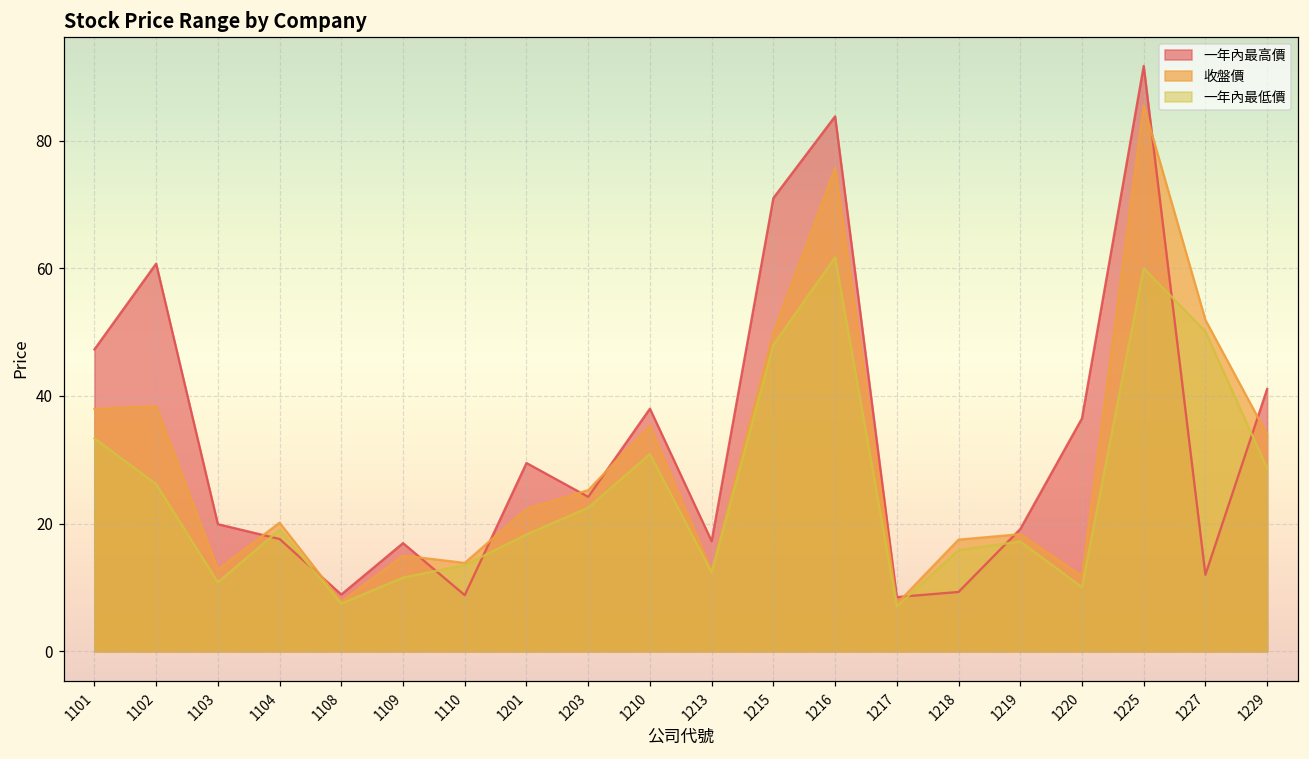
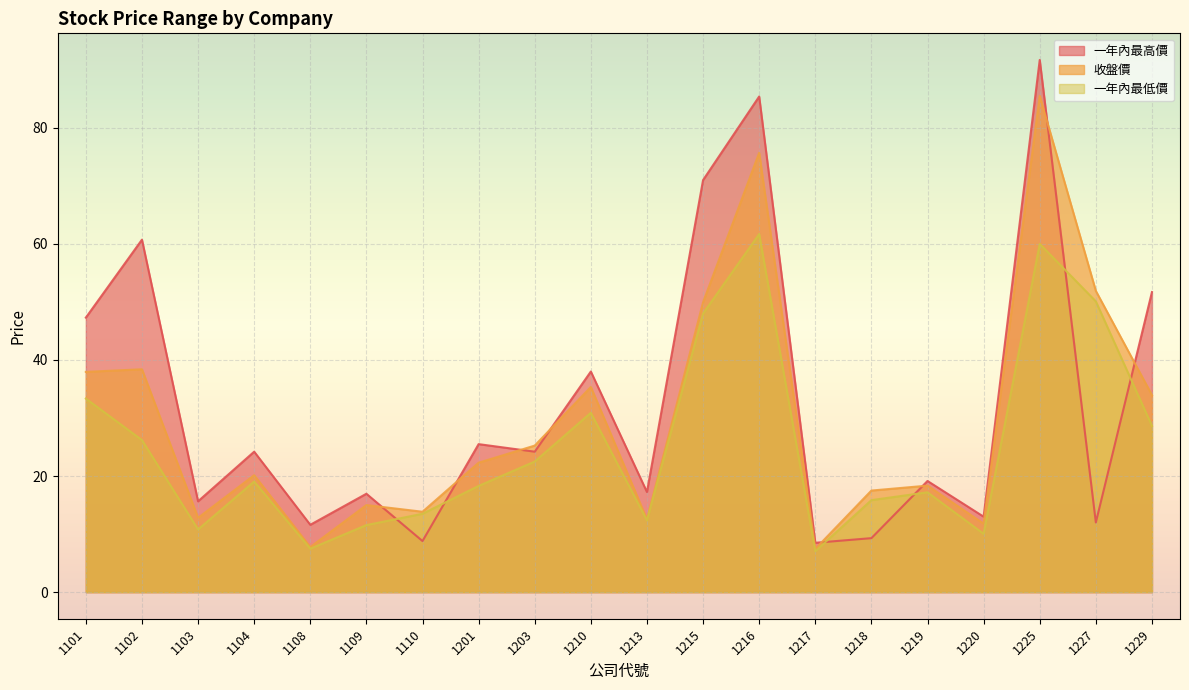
  {
    "一年內最高價": {
      "1101": 47,
      "1102": 61,
-     "1103": 20,
-     "1104": 18,
-     "1108": 9,
+     "1103": 16,
+     "1104": 24,
+     "1108": 12,
      "1109": 17,
      "1110": 9,
-     "1201": 30,
+     "1201": 26,
      "1203": 24,
      "1210": 38,
      "1213": 17,
      "1215": 71,
-     "1216": 84,
+     "1216": 85,
      "1217": 9,
      "1218": 9,
      "1219": 19,
-     "1220": 37,
+     "1220": 13,
      "1225": 92,
      "1227": 12,
-     "1229": 41
+     "1229": 52
    }
  }
